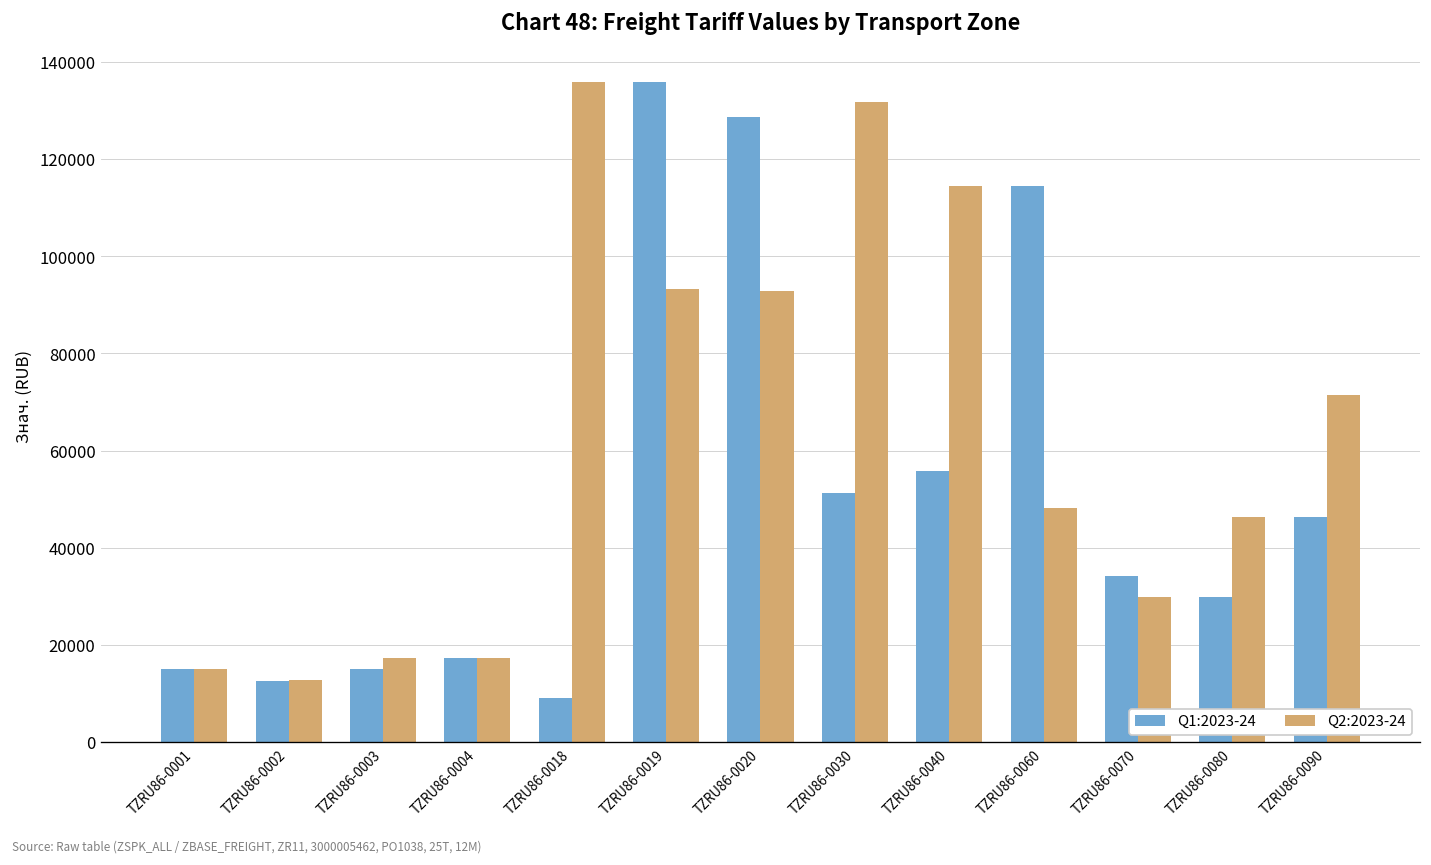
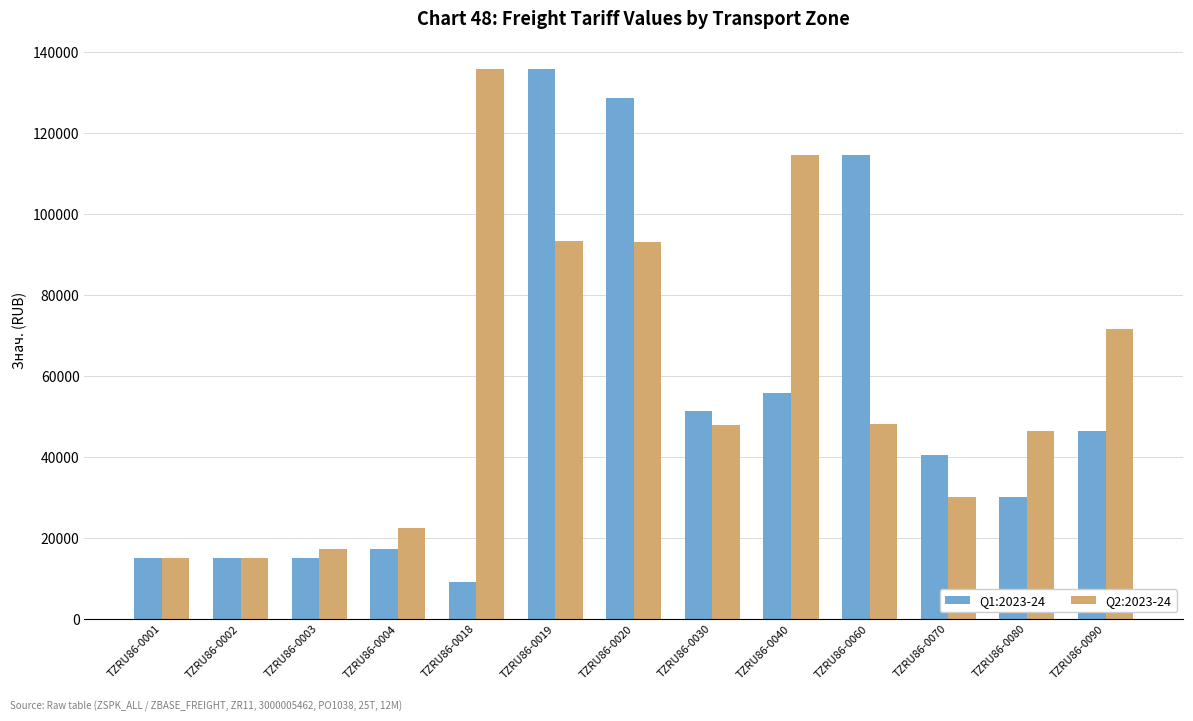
  {
    "Q1:2023-24": {
      "TZRU86-0001": 15000,
-     "TZRU86-0002": 13000,
+     "TZRU86-0002": 15000,
      "TZRU86-0003": 15000,
      "TZRU86-0004": 17000,
      "TZRU86-0018": 9000,
      "TZRU86-0019": 136000,
      "TZRU86-0020": 129000,
      "TZRU86-0030": 51000,
      "TZRU86-0040": 56000,
      "TZRU86-0060": 114000,
-     "TZRU86-0070": 34000,
+     "TZRU86-0070": 40000,
      "TZRU86-0080": 30000,
      "TZRU86-0090": 46000
    },
    "Q2:2023-24": {
      "TZRU86-0001": 15000,
-     "TZRU86-0002": 13000,
+     "TZRU86-0002": 15000,
      "TZRU86-0003": 17000,
-     "TZRU86-0004": 17000,
+     "TZRU86-0004": 22000,
      "TZRU86-0018": 136000,
      "TZRU86-0019": 93000,
      "TZRU86-0020": 93000,
-     "TZRU86-0030": 132000,
+     "TZRU86-0030": 48000,
      "TZRU86-0040": 114000,
      "TZRU86-0060": 48000,
      "TZRU86-0070": 30000,
      "TZRU86-0080": 46000,
      "TZRU86-0090": 72000
    }
  }
